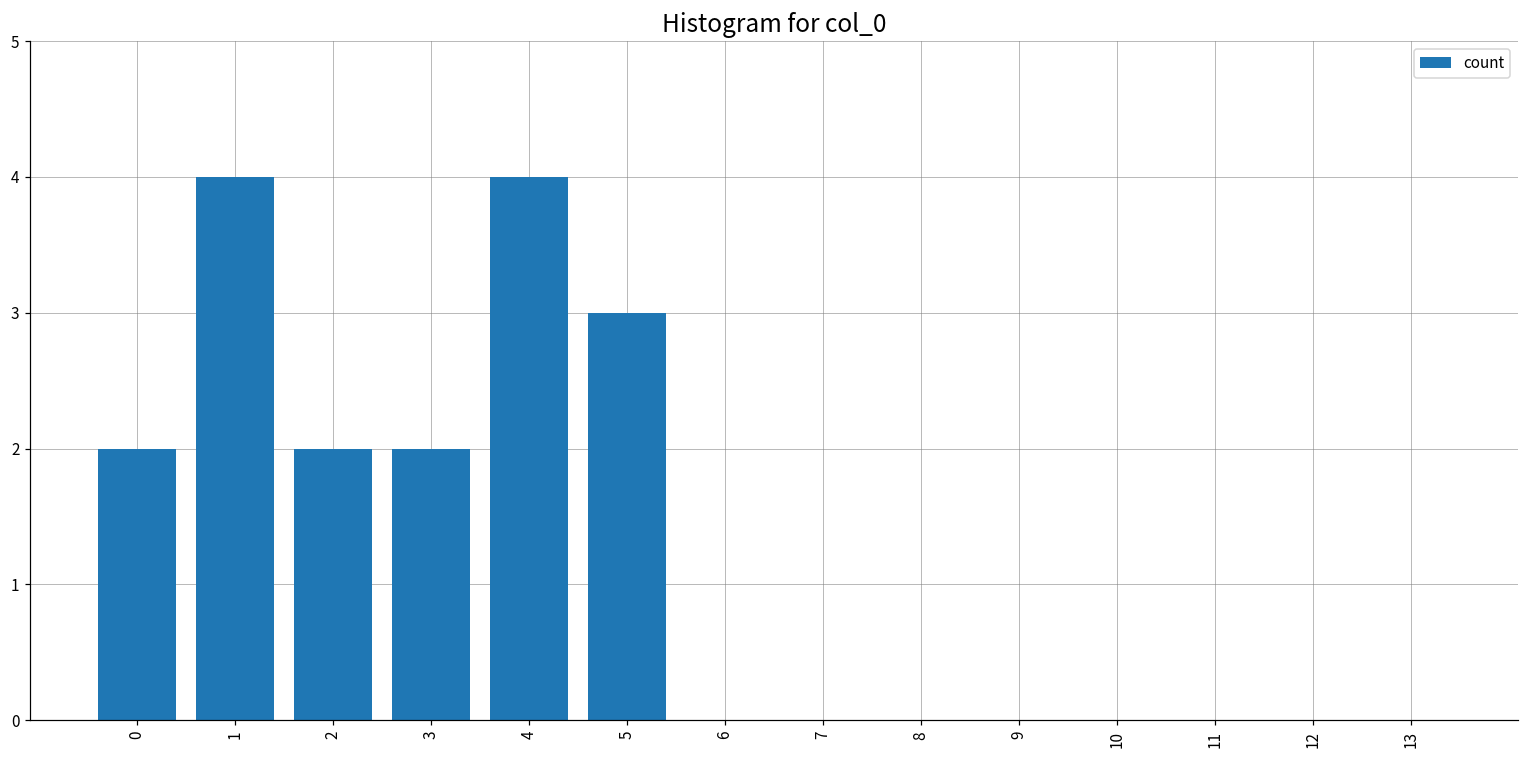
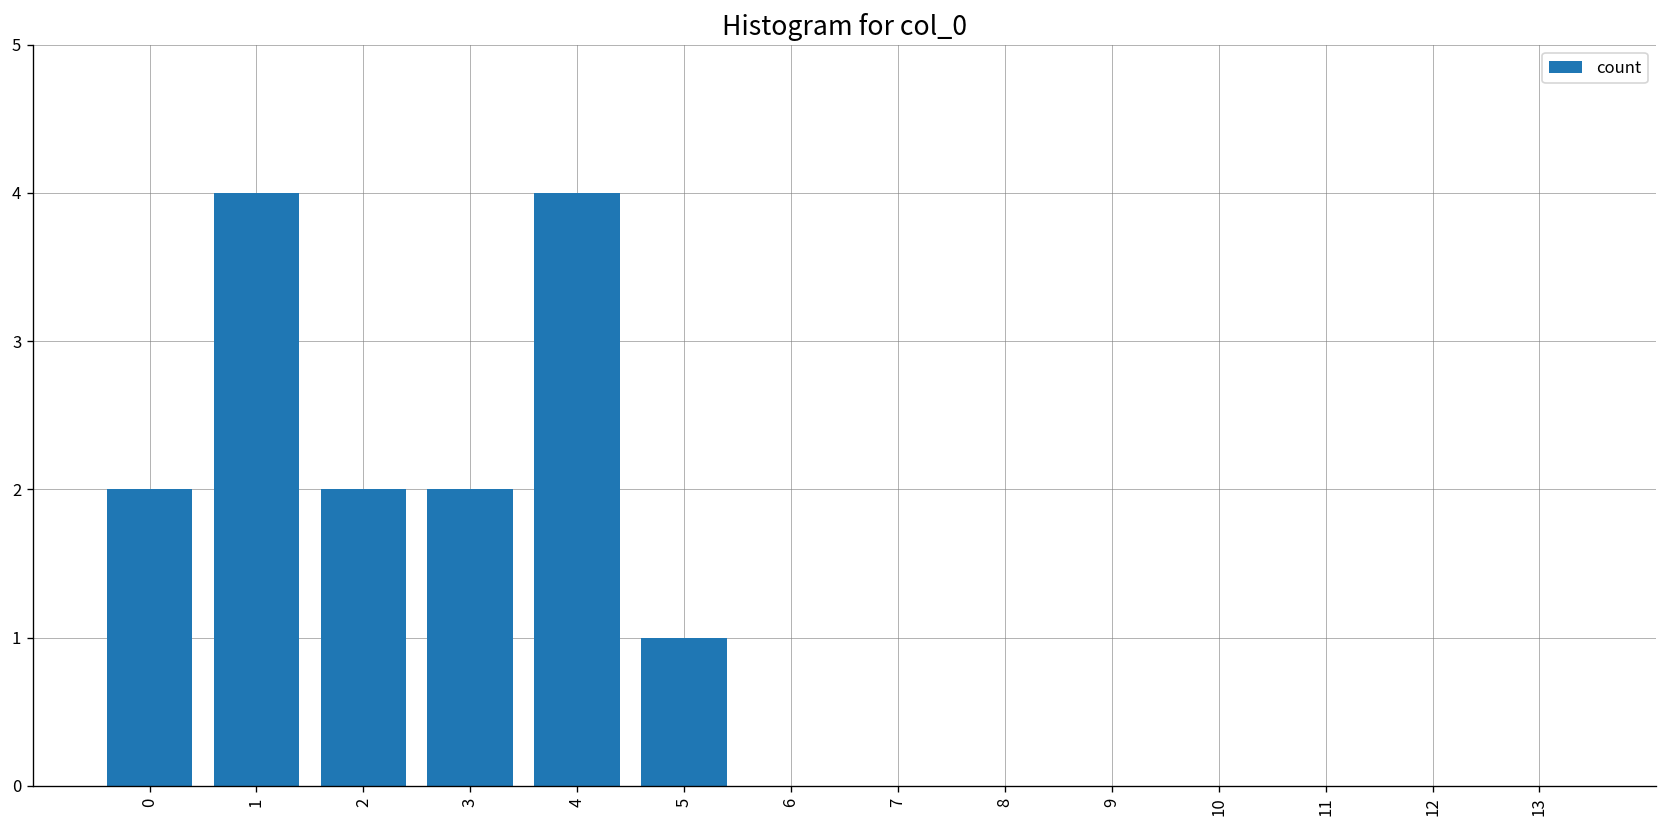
  {
    "0": 2,
    "1": 4,
    "2": 2,
    "3": 2,
    "4": 4,
-   "5": 3,
+   "5": 1,
    "6": 0,
    "7": 0,
    "8": 0,
    "9": 0,
    "10": 0,
    "11": 0,
    "12": 0,
    "13": 0
  }
